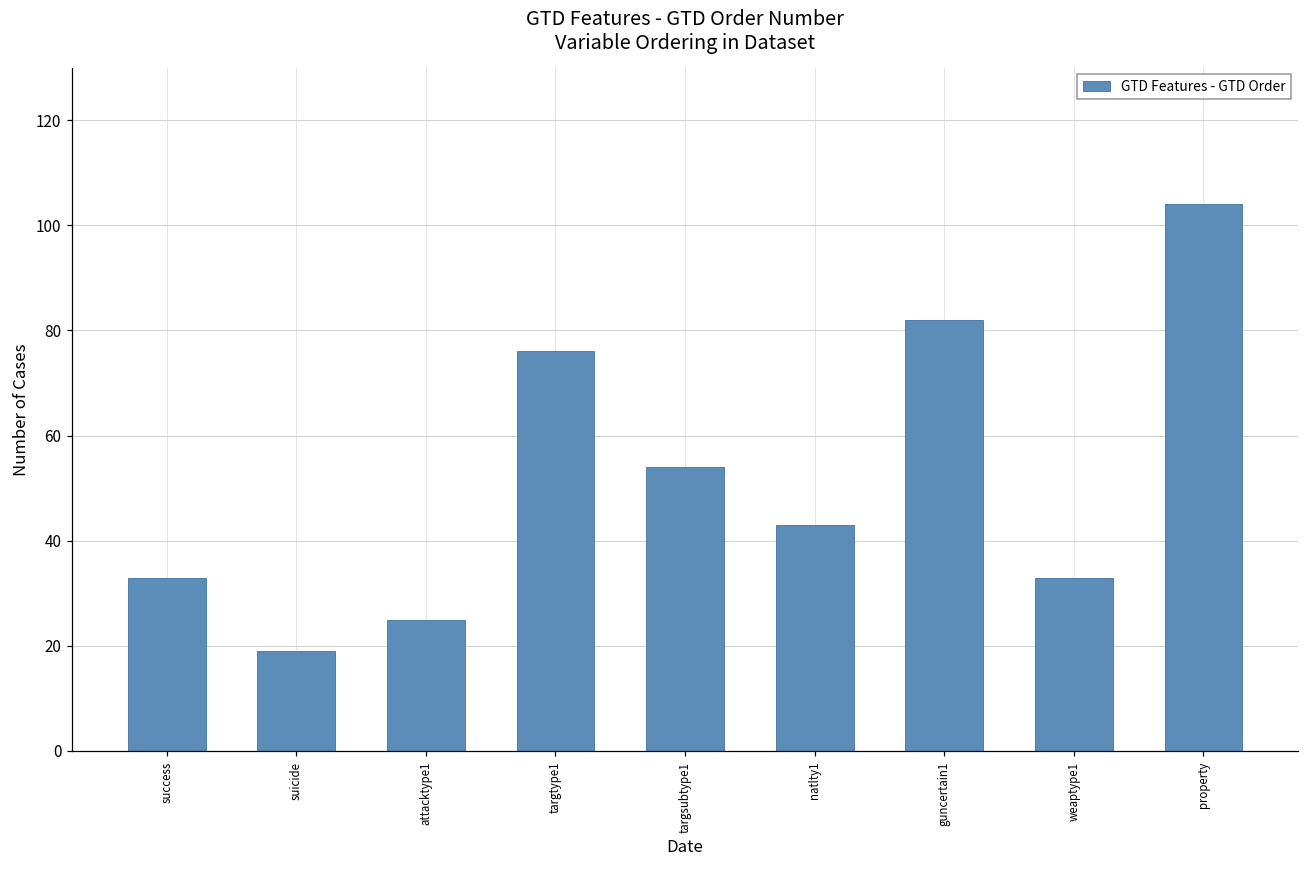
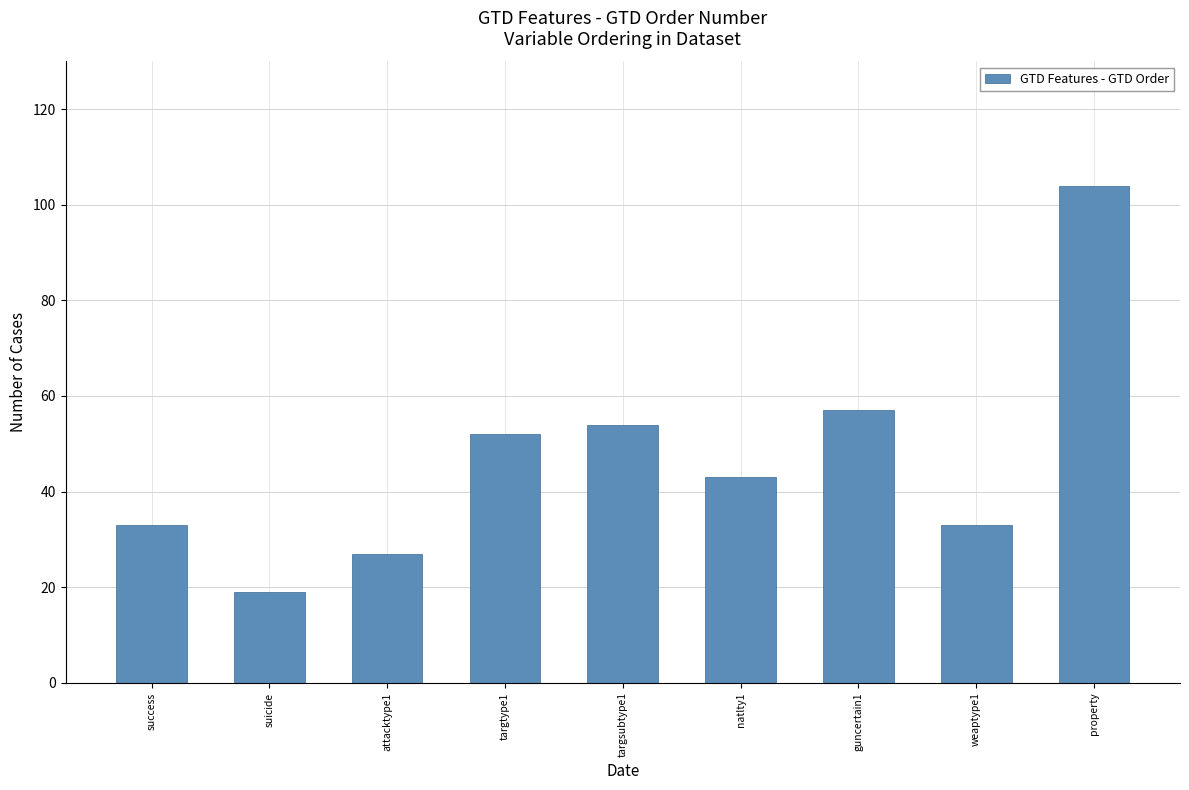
  {
    "success": 33,
    "suicide": 19,
-   "attacktype1": 25,
-   "targtype1": 76,
+   "attacktype1": 27,
+   "targtype1": 52,
    "targsubtype1": 54,
    "natlty1": 43,
-   "guncertain1": 82,
+   "guncertain1": 57,
    "weaptype1": 33,
    "property": 104
  }
